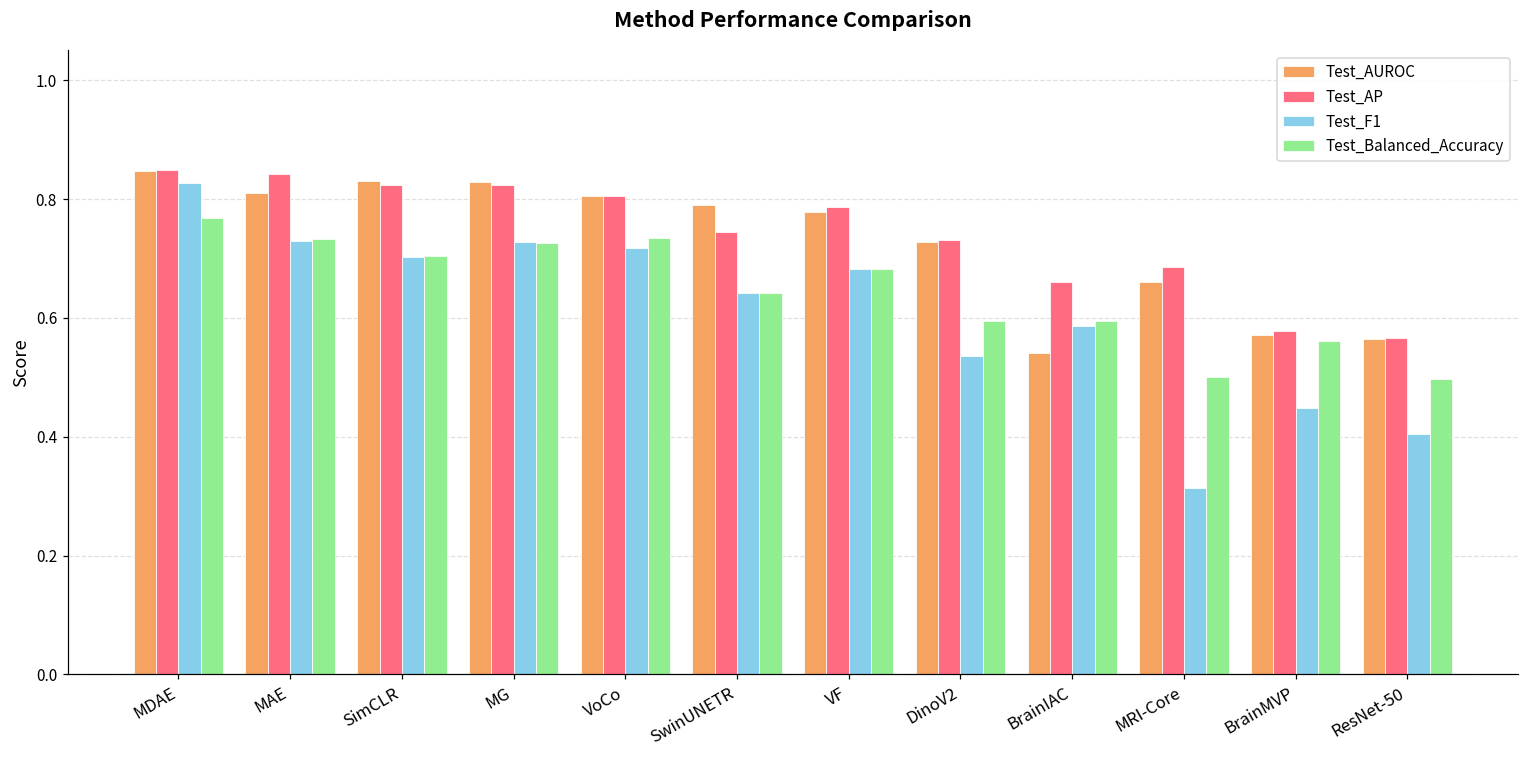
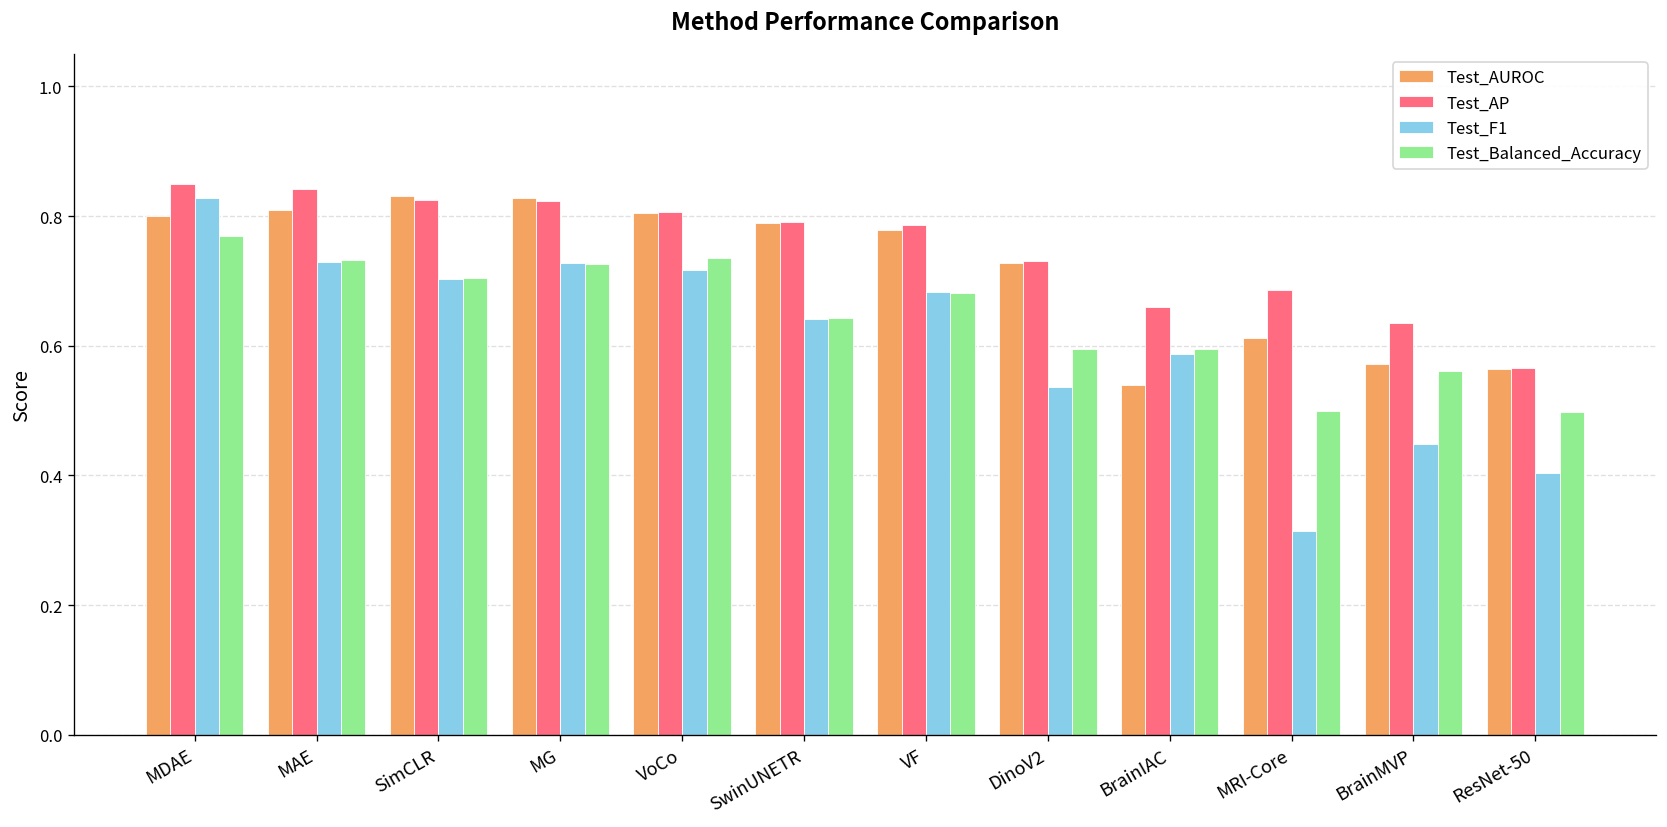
  {
    "Test_AUROC": {
-     "MDAE": 0.85,
+     "MDAE": 0.80,
      "MAE": 0.81,
      "SimCLR": 0.83,
      "MG": 0.83,
      "VoCo": 0.80,
      "SwinUNETR": 0.79,
      "VF": 0.78,
      "DinoV2": 0.73,
      "BrainIAC": 0.54,
-     "MRI-Core": 0.66,
+     "MRI-Core": 0.61,
      "BrainMVP": 0.57,
      "ResNet-50": 0.56
    },
    "Test_AP": {
      "MDAE": 0.85,
      "MAE": 0.84,
      "SimCLR": 0.82,
      "MG": 0.82,
      "VoCo": 0.81,
-     "SwinUNETR": 0.74,
+     "SwinUNETR": 0.79,
      "VF": 0.79,
      "DinoV2": 0.73,
      "BrainIAC": 0.66,
      "MRI-Core": 0.69,
-     "BrainMVP": 0.58,
+     "BrainMVP": 0.64,
      "ResNet-50": 0.57
    },
    "Test_F1": {
      "MDAE": 0.83,
      "MAE": 0.73,
      "SimCLR": 0.70,
      "MG": 0.73,
      "VoCo": 0.72,
      "SwinUNETR": 0.64,
      "VF": 0.68,
      "DinoV2": 0.54,
      "BrainIAC": 0.59,
      "MRI-Core": 0.31,
      "BrainMVP": 0.45,
      "ResNet-50": 0.40
    },
    "Test_Balanced_Accuracy": {
      "MDAE": 0.77,
      "MAE": 0.73,
      "SimCLR": 0.70,
      "MG": 0.73,
      "VoCo": 0.73,
      "SwinUNETR": 0.64,
      "VF": 0.68,
      "DinoV2": 0.59,
      "BrainIAC": 0.59,
      "MRI-Core": 0.50,
      "BrainMVP": 0.56,
      "ResNet-50": 0.50
    }
  }
